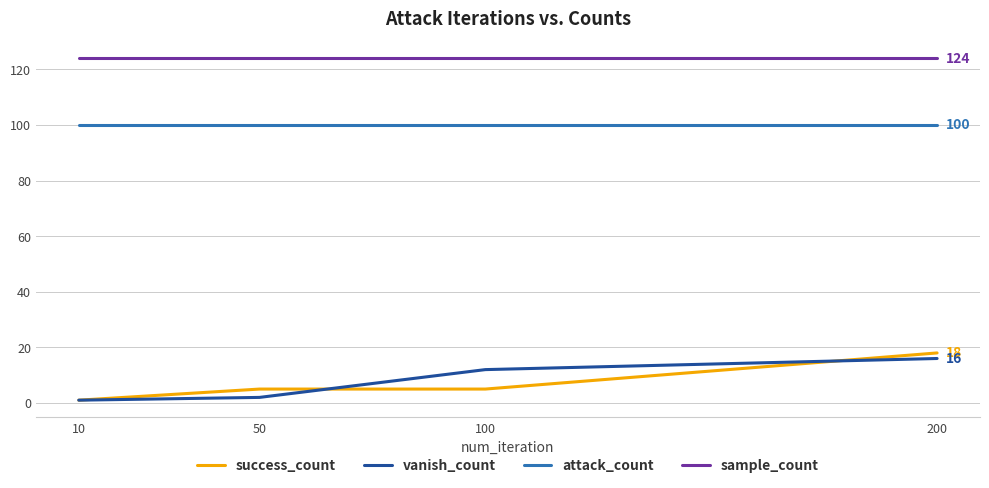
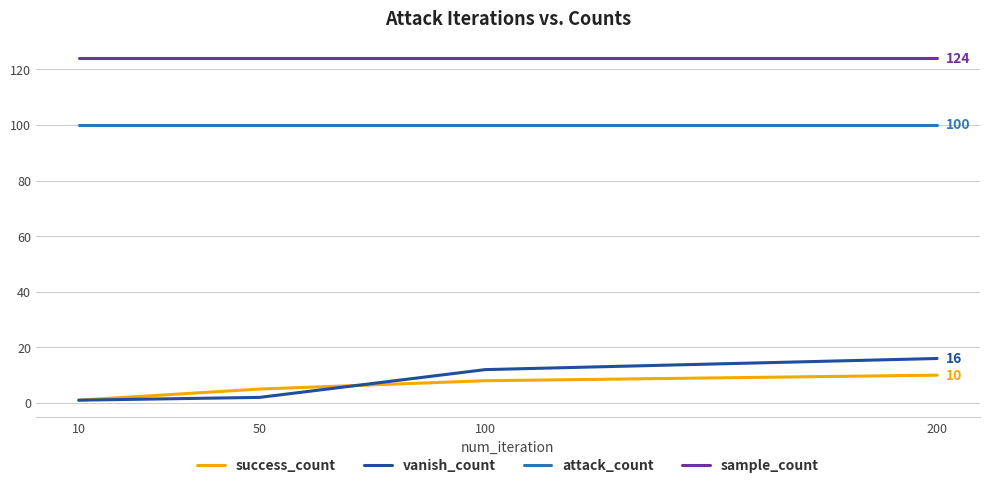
  {
    "success_count": {
-     "100": 5,
-     "200": 18
+     "100": 8,
+     "200": 10
    },
    "sample_count": {
      "200": 124
    }
  }
